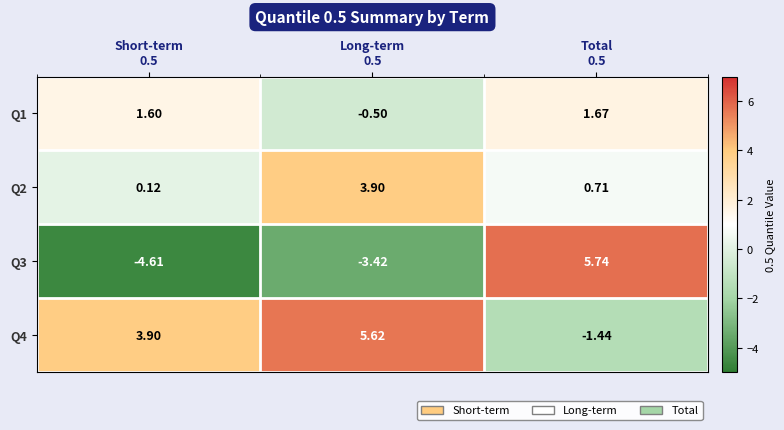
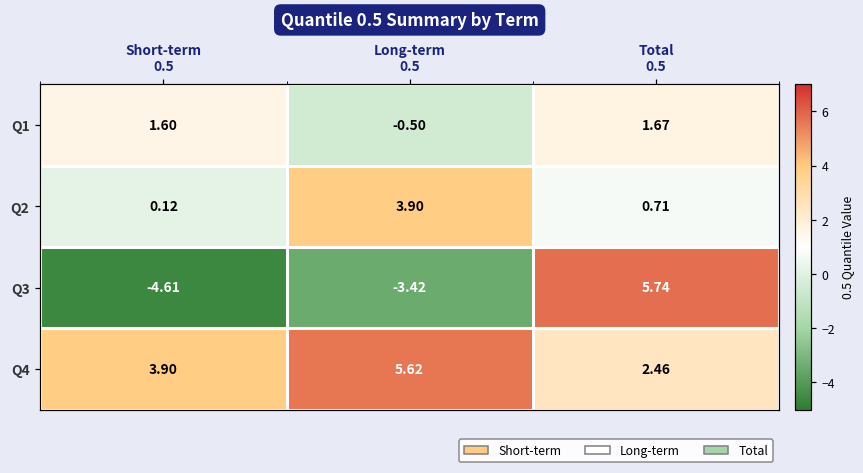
  {
    "Q1": {
      "Short-term 0.5": 1.60,
      "Long-term 0.5": -0.50,
      "Total 0.5": 1.67
    },
    "Q2": {
      "Short-term 0.5": 0.12,
      "Long-term 0.5": 3.90,
      "Total 0.5": 0.71
    },
    "Q3": {
      "Short-term 0.5": -4.61,
      "Long-term 0.5": -3.42,
      "Total 0.5": 5.74
    },
    "Q4": {
      "Short-term 0.5": 3.90,
      "Long-term 0.5": 5.62,
-     "Total 0.5": -1.44
+     "Total 0.5": 2.46
    }
  }
